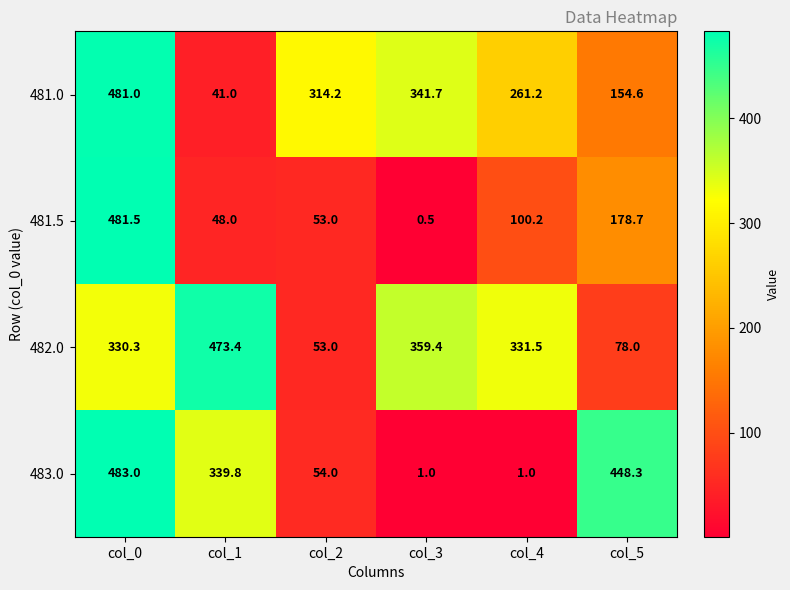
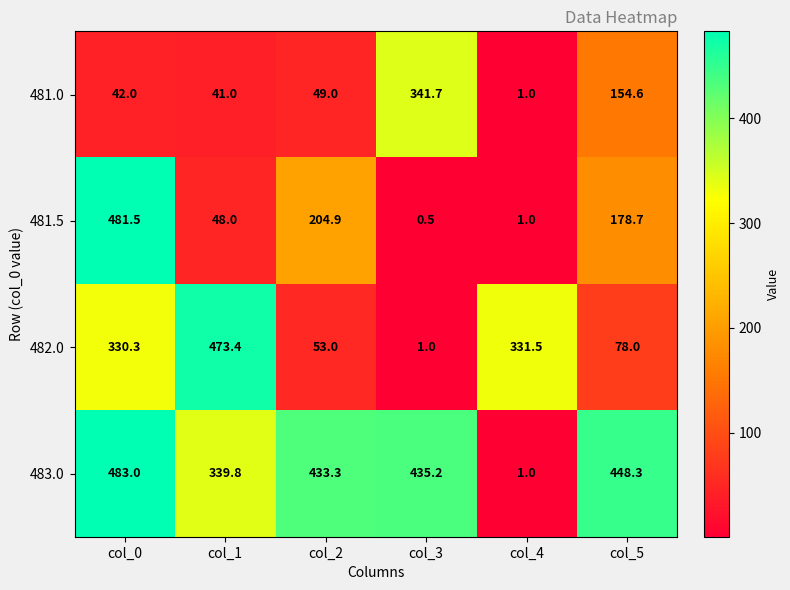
  {
    "481.0": {
-     "col_0": 481.0,
+     "col_0": 42.0,
      "col_1": 41.0,
-     "col_2": 314.2,
+     "col_2": 49.0,
      "col_3": 341.7,
-     "col_4": 261.2,
+     "col_4": 1.0,
      "col_5": 154.6
    },
    "481.5": {
      "col_0": 481.5,
      "col_1": 48.0,
-     "col_2": 53.0,
+     "col_2": 204.9,
      "col_3": 0.5,
-     "col_4": 100.2,
+     "col_4": 1.0,
      "col_5": 178.7
    },
    "482.0": {
      "col_0": 330.3,
      "col_1": 473.4,
      "col_2": 53.0,
-     "col_3": 359.4,
+     "col_3": 1.0,
      "col_4": 331.5,
      "col_5": 78.0
    },
    "483.0": {
      "col_0": 483.0,
      "col_1": 339.8,
-     "col_2": 54.0,
-     "col_3": 1.0,
+     "col_2": 433.3,
+     "col_3": 435.2,
      "col_4": 1.0,
      "col_5": 448.3
    }
  }
